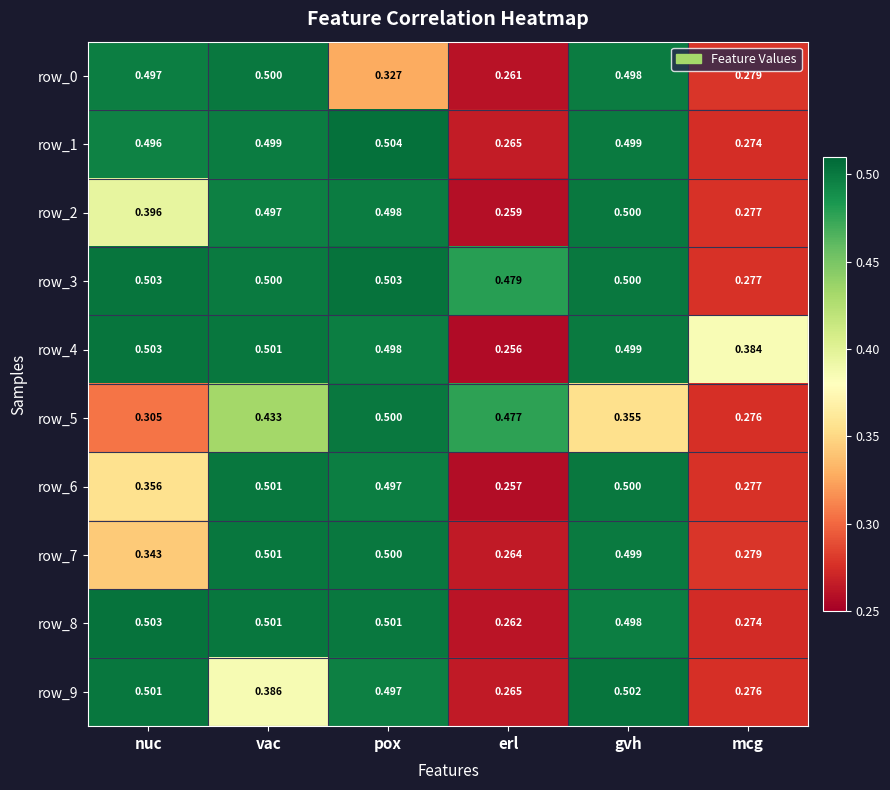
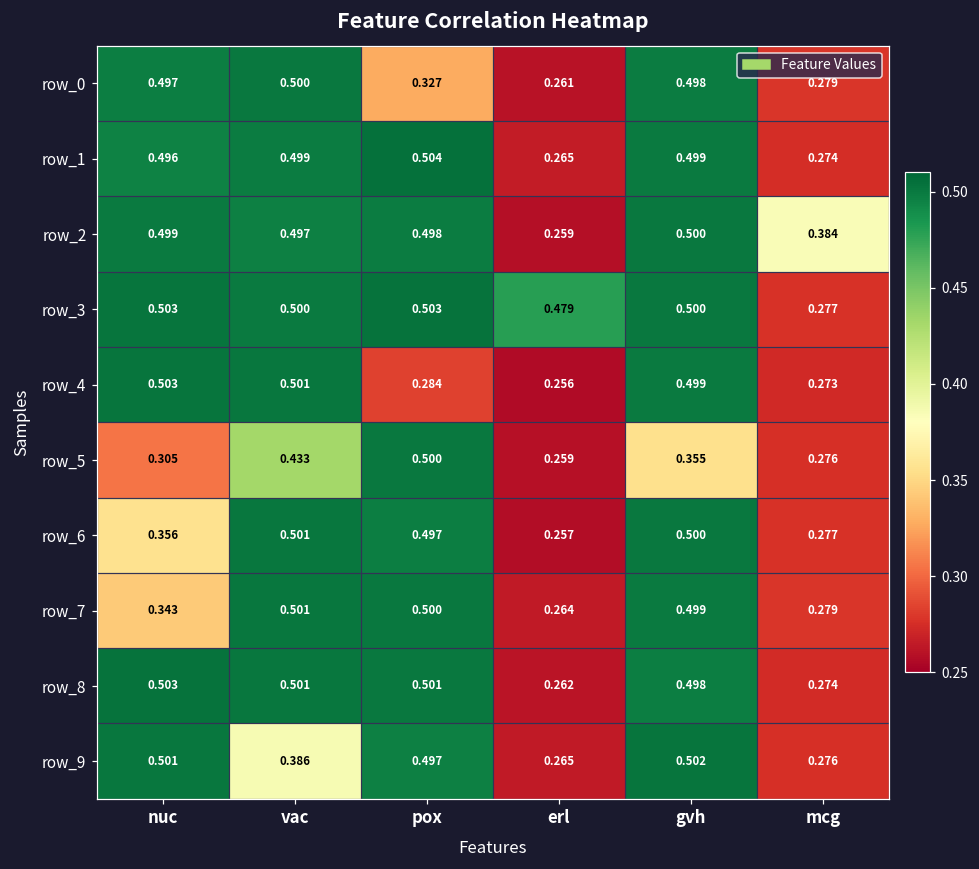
  {
    "row_0": {
      "nuc": 0.497,
      "vac": 0.500,
      "pox": 0.327,
      "erl": 0.261,
      "gvh": 0.498,
      "mcg": 0.279
    },
    "row_1": {
      "nuc": 0.496,
      "vac": 0.499,
      "pox": 0.504,
      "erl": 0.265,
      "gvh": 0.499,
      "mcg": 0.274
    },
    "row_2": {
-     "nuc": 0.396,
+     "nuc": 0.499,
      "vac": 0.497,
      "pox": 0.498,
      "erl": 0.259,
      "gvh": 0.500,
-     "mcg": 0.277
+     "mcg": 0.384
    },
    "row_3": {
      "nuc": 0.503,
      "vac": 0.500,
      "pox": 0.503,
      "erl": 0.479,
      "gvh": 0.500,
      "mcg": 0.277
    },
    "row_4": {
      "nuc": 0.503,
      "vac": 0.501,
-     "pox": 0.498,
+     "pox": 0.284,
      "erl": 0.256,
      "gvh": 0.499,
-     "mcg": 0.384
+     "mcg": 0.273
    },
    "row_5": {
      "nuc": 0.305,
      "vac": 0.433,
      "pox": 0.500,
-     "erl": 0.477,
+     "erl": 0.259,
      "gvh": 0.355,
      "mcg": 0.276
    },
    "row_6": {
      "nuc": 0.356,
      "vac": 0.501,
      "pox": 0.497,
      "erl": 0.257,
      "gvh": 0.500,
      "mcg": 0.277
    },
    "row_7": {
      "nuc": 0.343,
      "vac": 0.501,
      "pox": 0.500,
      "erl": 0.264,
      "gvh": 0.499,
      "mcg": 0.279
    },
    "row_8": {
      "nuc": 0.503,
      "vac": 0.501,
      "pox": 0.501,
      "erl": 0.262,
      "gvh": 0.498,
      "mcg": 0.274
    },
    "row_9": {
      "nuc": 0.501,
      "vac": 0.386,
      "pox": 0.497,
      "erl": 0.265,
      "gvh": 0.502,
      "mcg": 0.276
    }
  }
